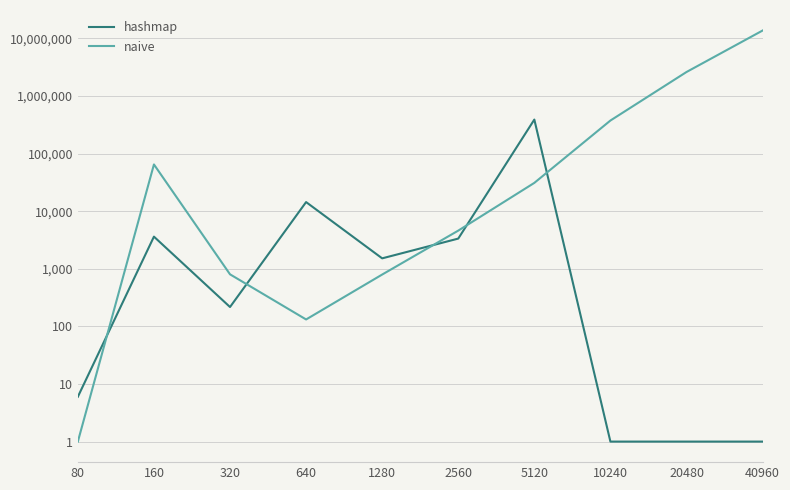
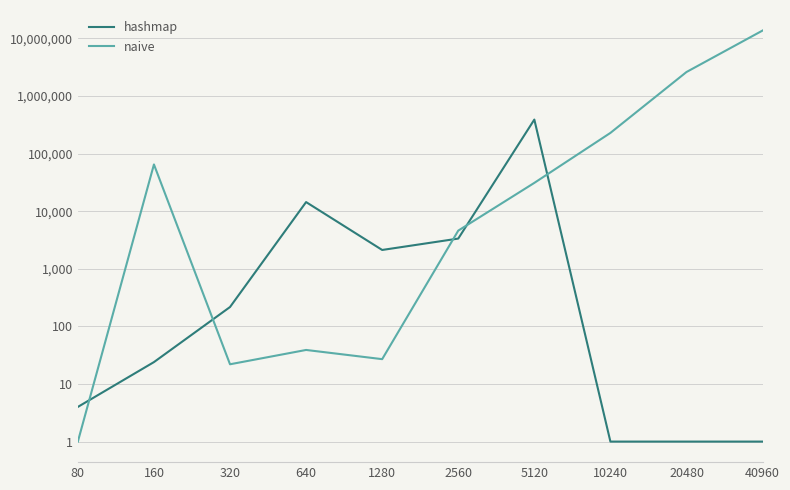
  {
    "hashmap": {
-     "80": "6",
-     "160": "4,000",
+     "80": "4",
+     "160": "24",
      "320": "220",
      "640": "14,000",
-     "1280": "1,500",
+     "1280": "2,100",
      "2560": "3,000",
      "5120": "400,000",
      "10240": "1",
      "20480": "1",
      "40960": "1"
    },
    "naive": {
      "80": "1",
      "160": "60,000",
-     "320": "800",
-     "640": "130",
-     "1280": "800",
+     "320": "22",
+     "640": "40",
+     "1280": "30",
      "2560": "5,000",
      "5120": "30,000",
-     "10240": "400,000",
+     "10240": "230,000",
      "20480": "3,000,000",
      "40960": "14,000,000"
    }
  }
